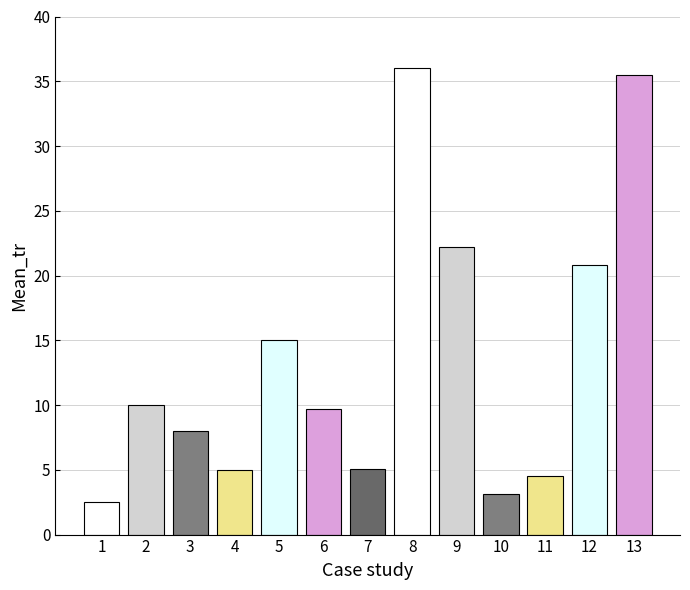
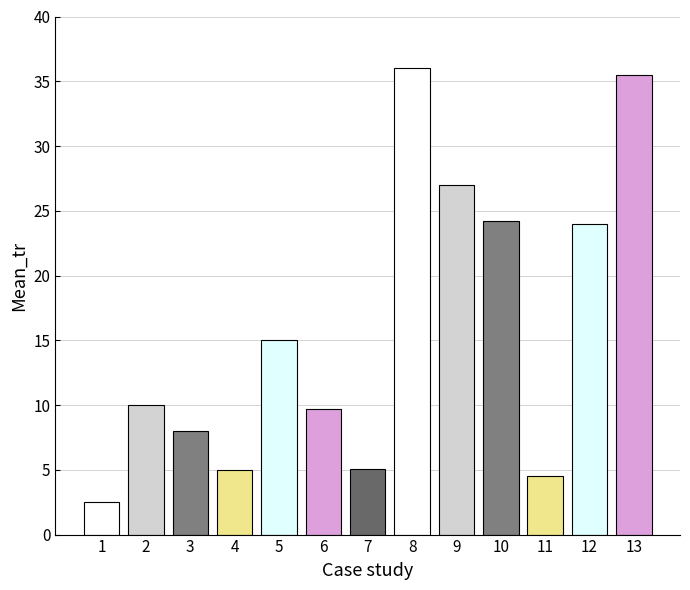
  {
    "1": 2.5,
    "2": 10.0,
    "3": 8.0,
    "4": 5.0,
    "5": 15.0,
    "6": 9.7,
    "7": 5.1,
    "8": 36.0,
-   "9": 22.2,
-   "10": 3.1,
+   "9": 27.0,
+   "10": 24.2,
    "11": 4.6,
-   "12": 20.8,
+   "12": 24.0,
    "13": 35.5
  }
